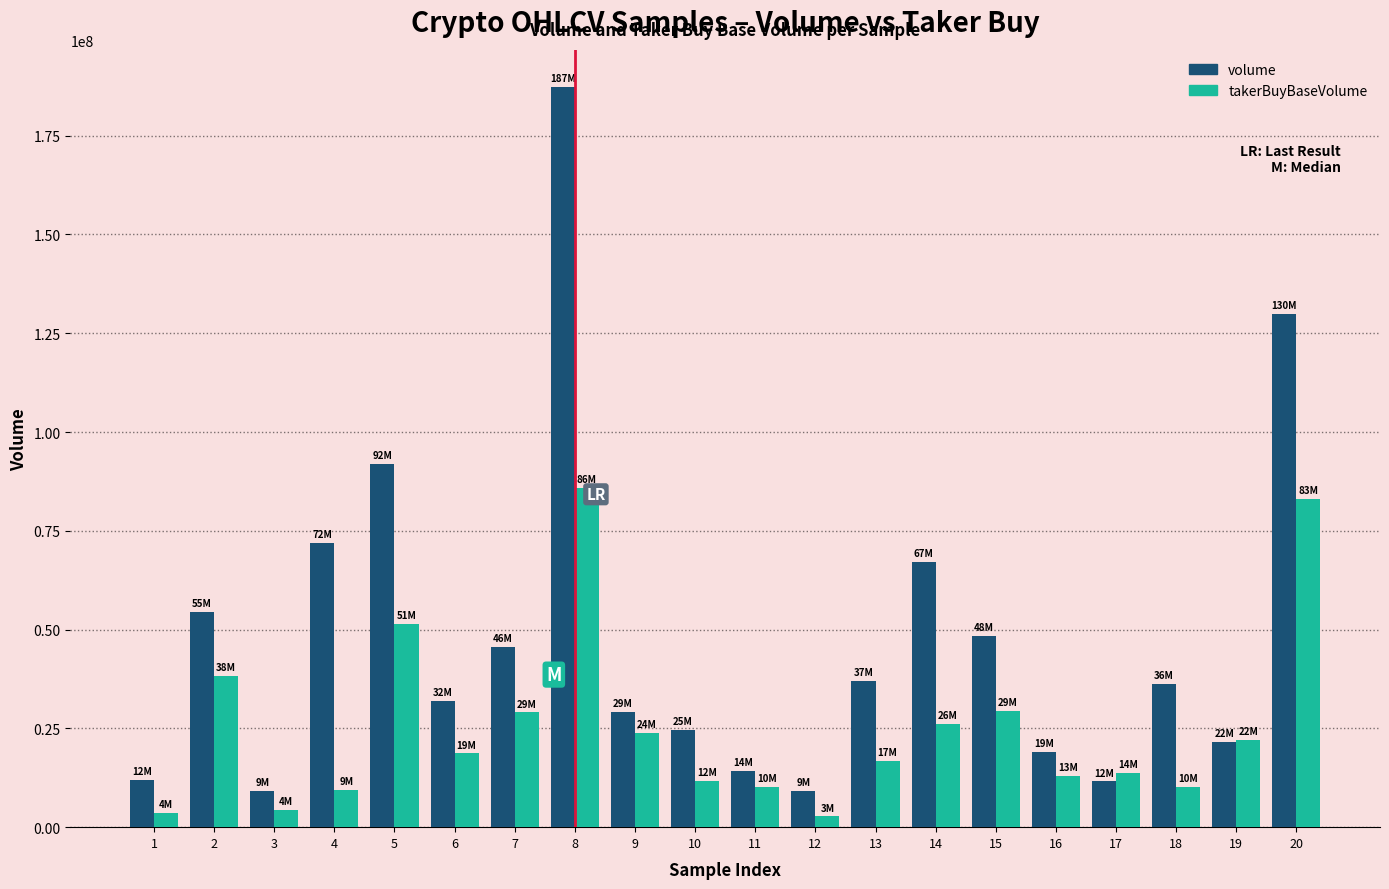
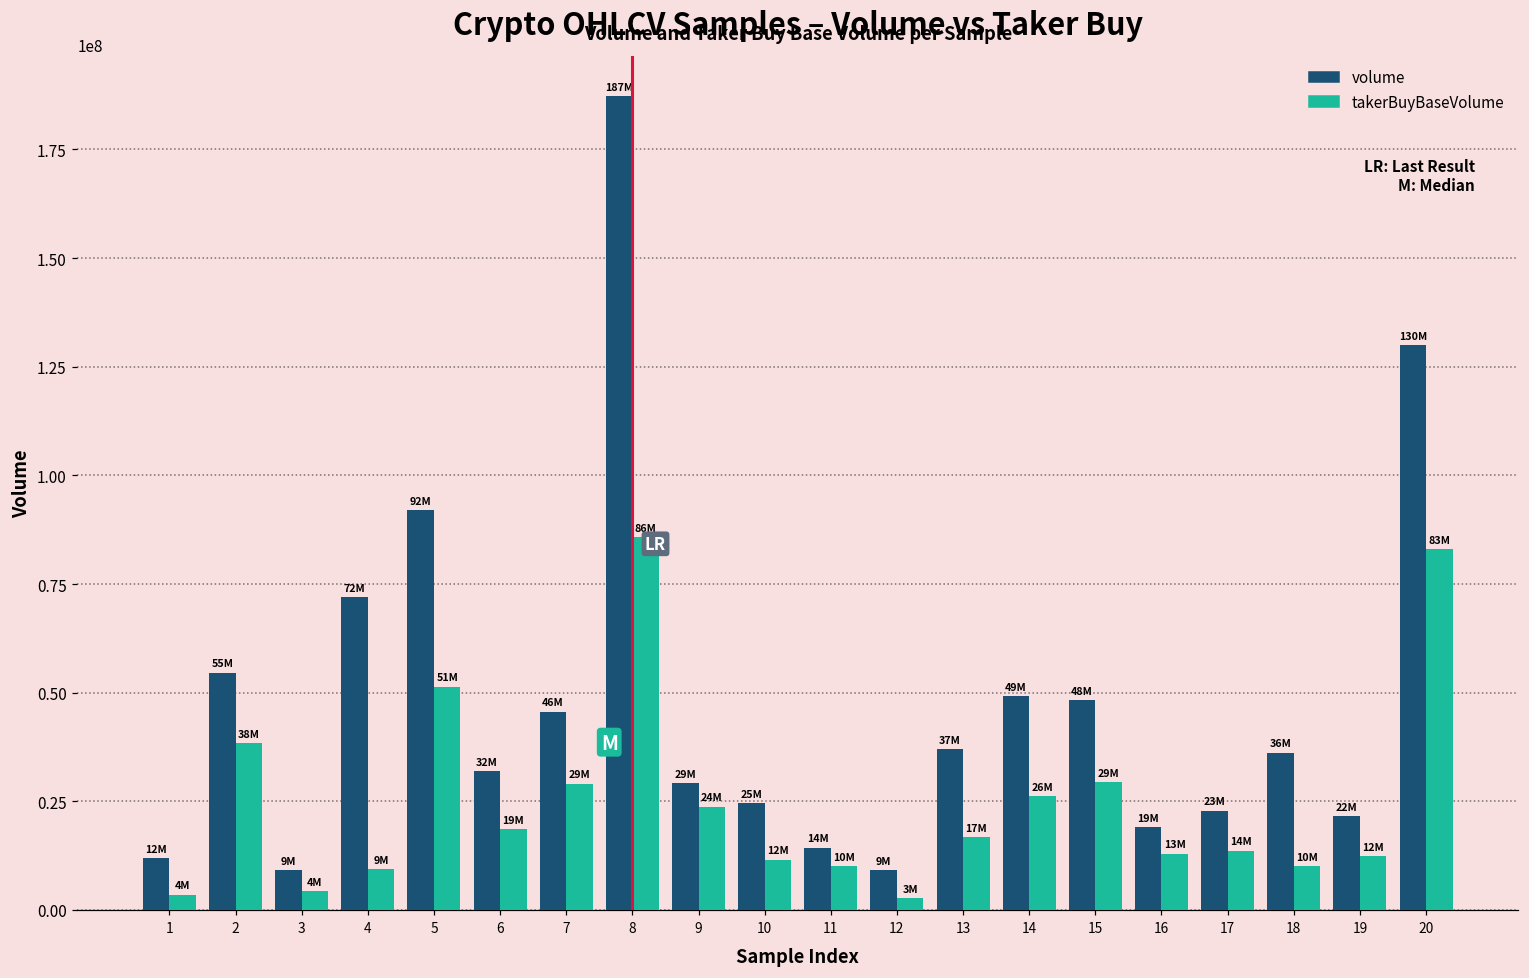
  {
    "volume": {
      "1": "12M",
      "2": "55M",
      "3": "9M",
      "4": "72M",
      "5": "92M",
      "6": "32M",
      "7": "46M",
      "8": "187M",
      "9": "29M",
      "10": "25M",
      "11": "14M",
      "12": "9M",
      "13": "37M",
-     "14": "67M",
+     "14": "49M",
      "15": "48M",
      "16": "19M",
-     "17": "12M",
+     "17": "23M",
      "18": "36M",
      "19": "22M",
      "20": "130M"
    },
    "takerBuyBaseVolume": {
      "1": "4M",
      "2": "38M",
      "3": "4M",
      "4": "9M",
      "5": "51M",
      "6": "19M",
      "7": "29M",
      "9": "24M",
      "10": "12M",
      "11": "10M",
      "12": "3M",
      "13": "17M",
      "14": "26M",
      "15": "29M",
      "16": "13M",
      "17": "14M",
      "18": "10M",
-     "19": "22M",
+     "19": "12M",
      "20": "83M"
    }
  }
